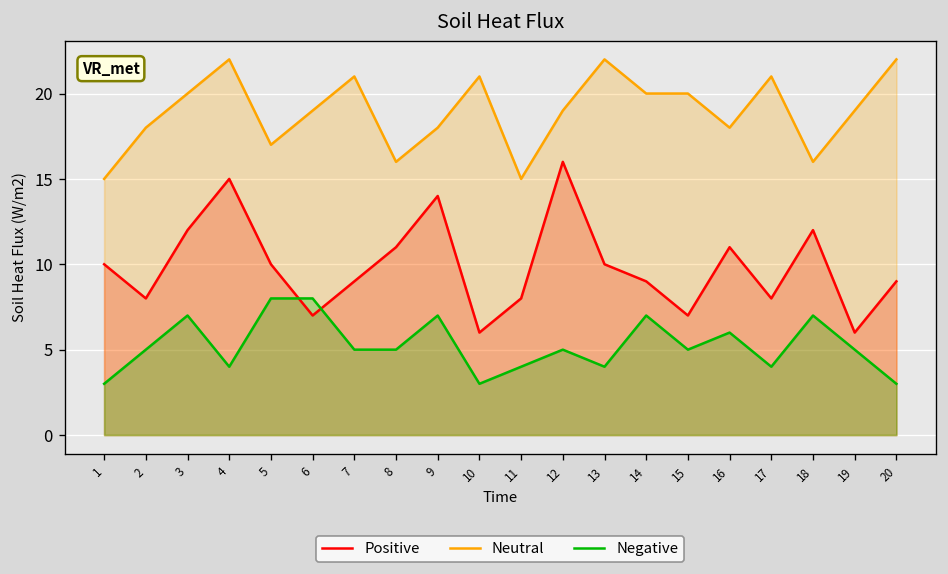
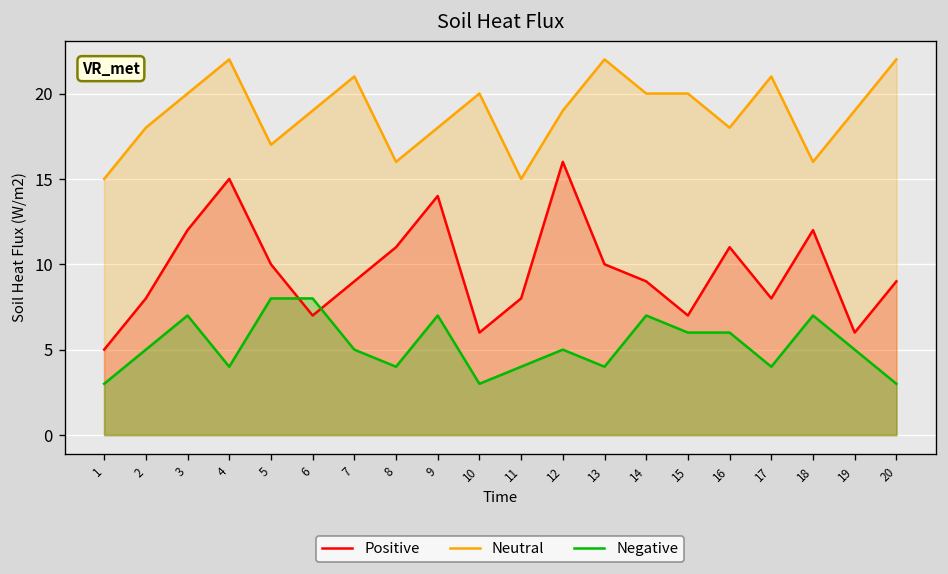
  {
    "Positive": {
-     "1": 10,
+     "1": 5,
      "2": 8,
      "3": 12,
      "4": 15,
      "5": 10,
      "6": 7,
      "7": 9,
      "8": 11,
      "9": 14,
      "10": 6,
      "11": 8,
      "12": 16,
      "13": 10,
      "14": 9,
      "15": 7,
      "16": 11,
      "17": 8,
      "18": 12,
      "19": 6,
      "20": 9
    },
    "Neutral": {
      "1": 15,
      "2": 18,
      "3": 20,
      "4": 22,
      "5": 17,
      "6": 19,
      "7": 21,
      "8": 16,
      "9": 18,
-     "10": 21,
+     "10": 20,
      "11": 15,
      "12": 19,
      "13": 22,
      "14": 20,
      "15": 20,
      "16": 18,
      "17": 21,
      "18": 16,
      "19": 19,
      "20": 22
    },
    "Negative": {
      "1": 3,
      "2": 5,
      "3": 7,
      "4": 4,
      "5": 8,
      "6": 8,
      "7": 5,
-     "8": 5,
+     "8": 4,
      "9": 7,
      "10": 3,
      "11": 4,
      "12": 5,
      "13": 4,
      "14": 7,
-     "15": 5,
+     "15": 6,
      "16": 6,
      "17": 4,
      "18": 7,
      "19": 5,
      "20": 3
    }
  }
